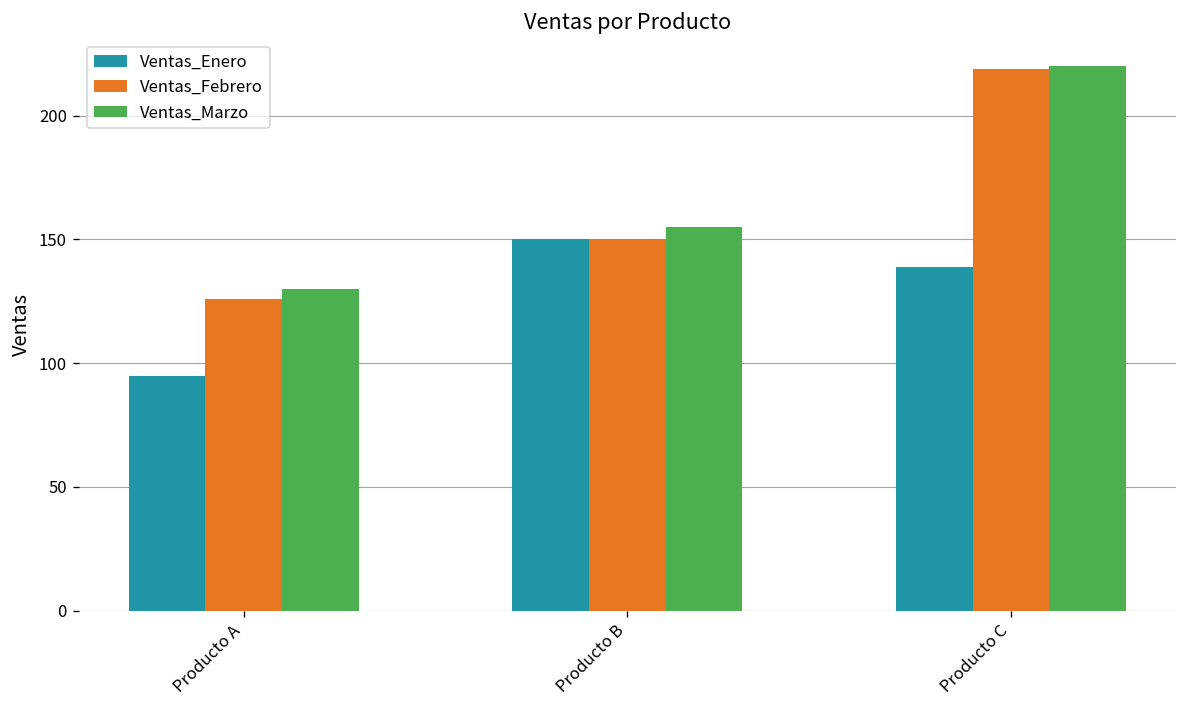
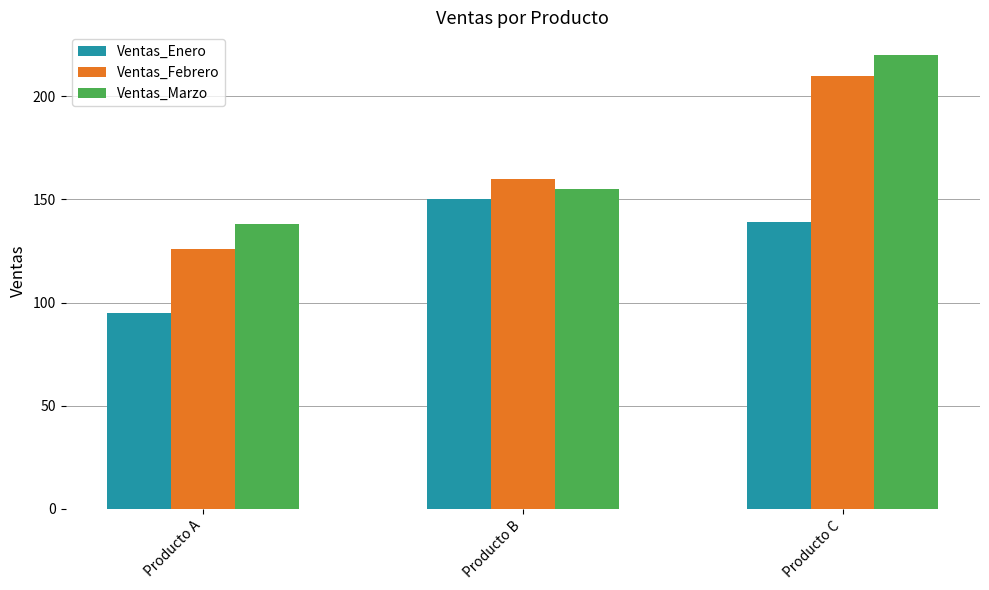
  {
    "Ventas_Enero": {
      "Producto A": 95,
      "Producto B": 150,
      "Producto C": 139
    },
    "Ventas_Febrero": {
      "Producto A": 126,
-     "Producto B": 150,
-     "Producto C": 219
+     "Producto B": 160,
+     "Producto C": 210
    },
    "Ventas_Marzo": {
-     "Producto A": 130,
+     "Producto A": 138,
      "Producto B": 155,
      "Producto C": 220
    }
  }
